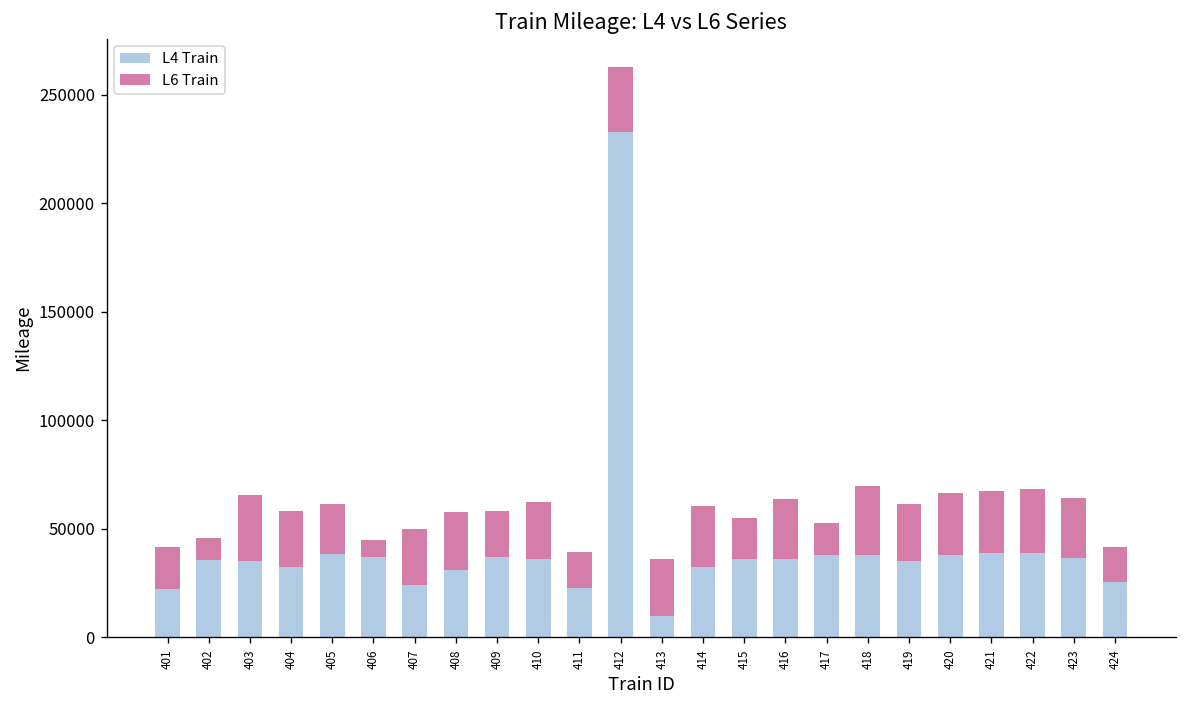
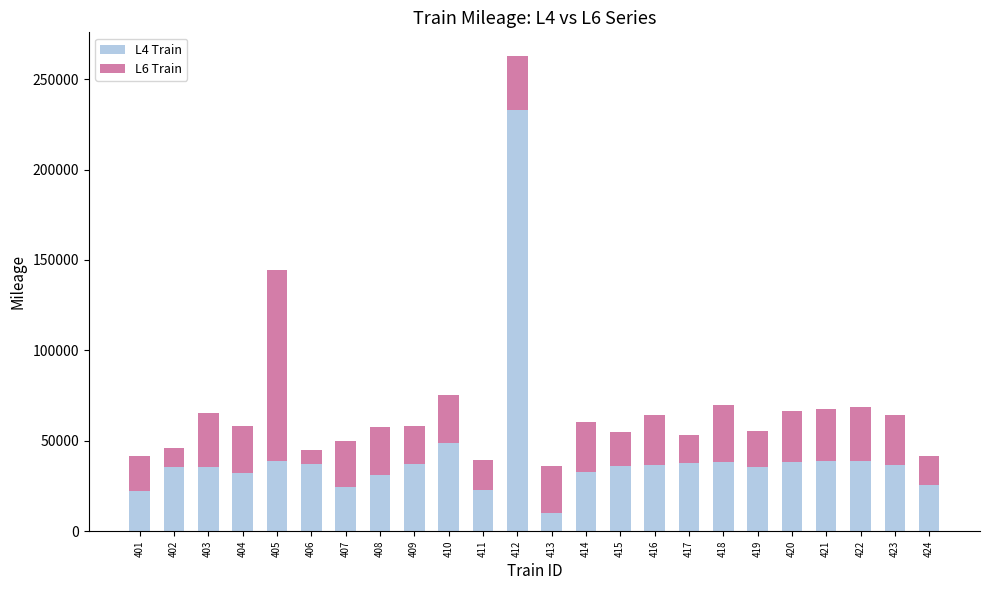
  {
    "L4 Train": {
      "401": 22000,
      "402": 36000,
      "403": 35000,
      "404": 32000,
      "405": 39000,
      "406": 37000,
      "407": 24000,
      "408": 31000,
      "409": 37000,
-     "410": 36000,
+     "410": 49000,
      "411": 23000,
      "412": 233000,
      "413": 10000,
      "414": 33000,
      "415": 36000,
      "416": 36000,
      "417": 38000,
      "418": 38000,
      "419": 35000,
      "420": 38000,
      "421": 39000,
      "422": 39000,
      "423": 37000,
      "424": 26000
    },
    "L6 Train": {
      "401": 19000,
      "402": 10000,
      "403": 30000,
      "404": 26000,
-     "405": 23000,
+     "405": 106000,
      "406": 8000,
      "407": 26000,
      "408": 27000,
      "409": 21000,
      "410": 26000,
      "411": 17000,
      "412": 30000,
      "413": 26000,
      "414": 28000,
      "415": 19000,
      "416": 28000,
      "417": 15000,
      "418": 31000,
-     "419": 26000,
+     "419": 20000,
      "420": 28000,
      "421": 29000,
      "422": 30000,
      "423": 28000,
      "424": 16000
    }
  }
